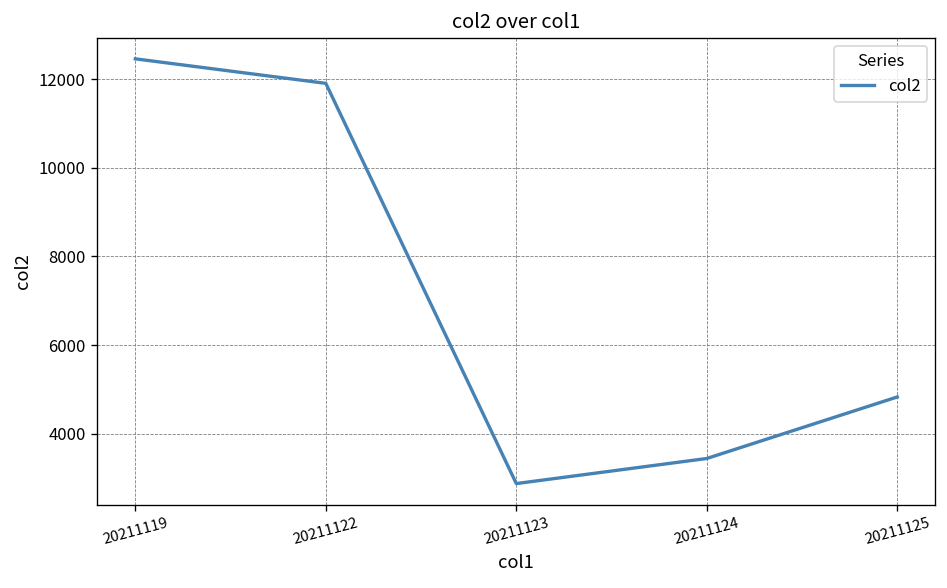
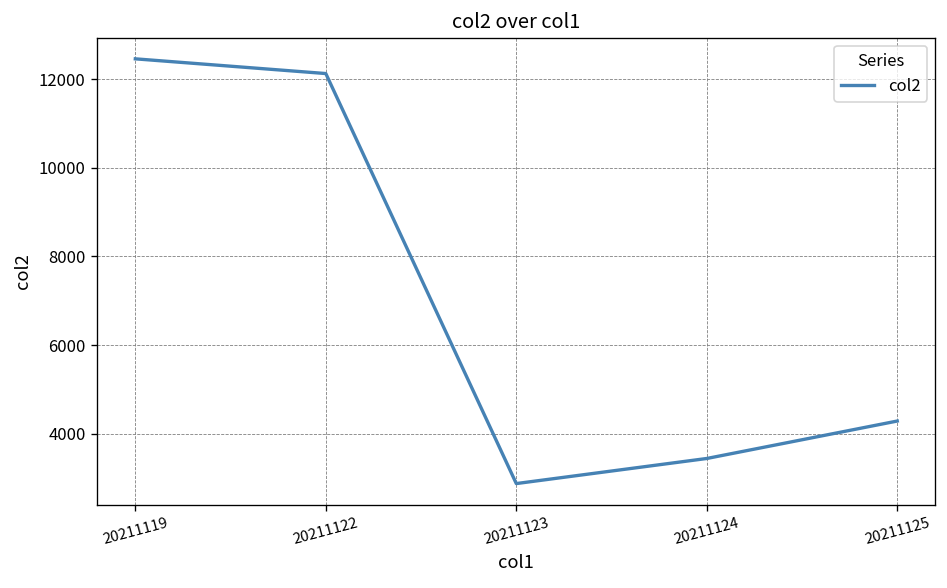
  {
    "20211119": 12500,
-   "20211122": 11900,
+   "20211122": 12100,
    "20211123": 2900,
    "20211124": 3400,
-   "20211125": 4800
+   "20211125": 4300
  }
